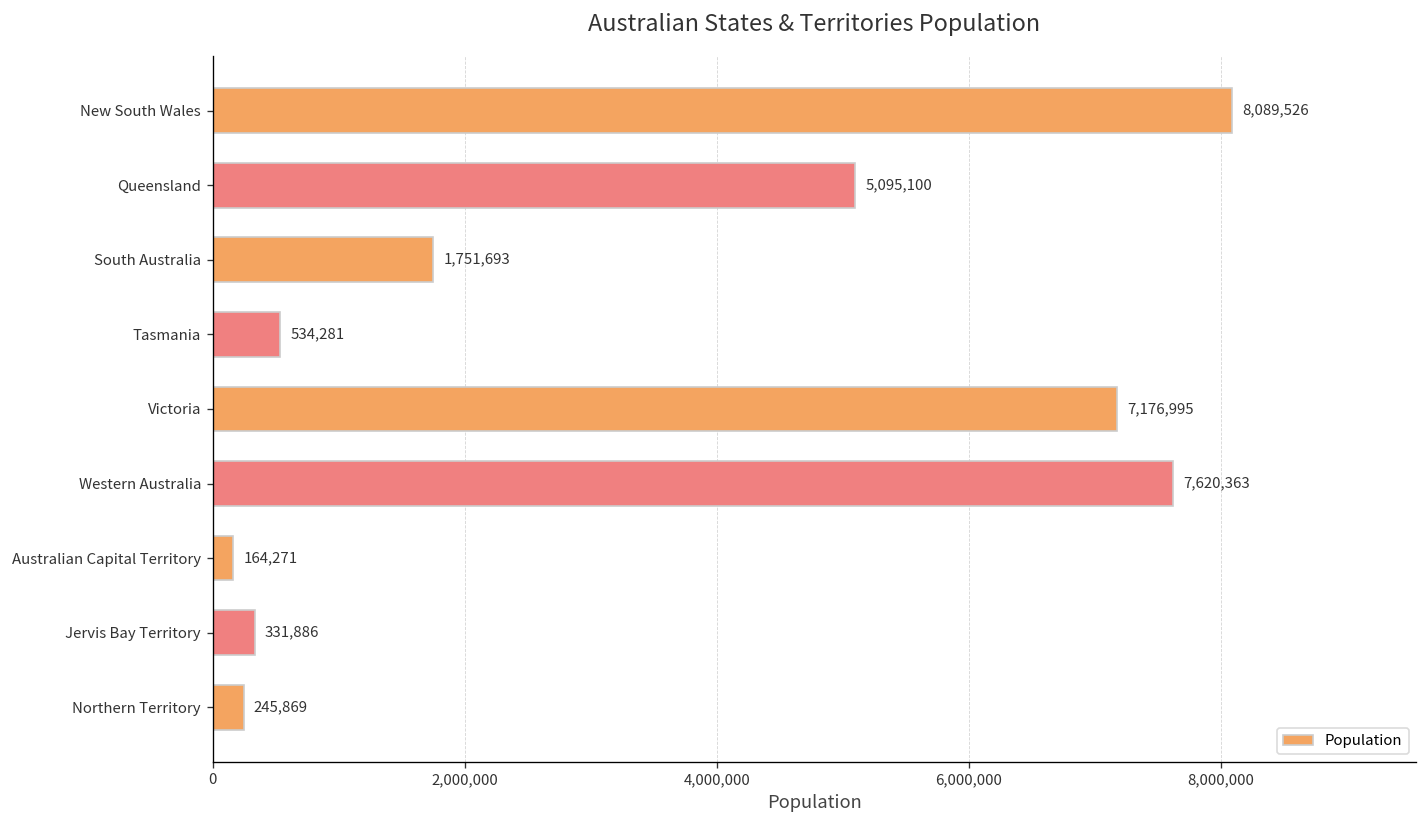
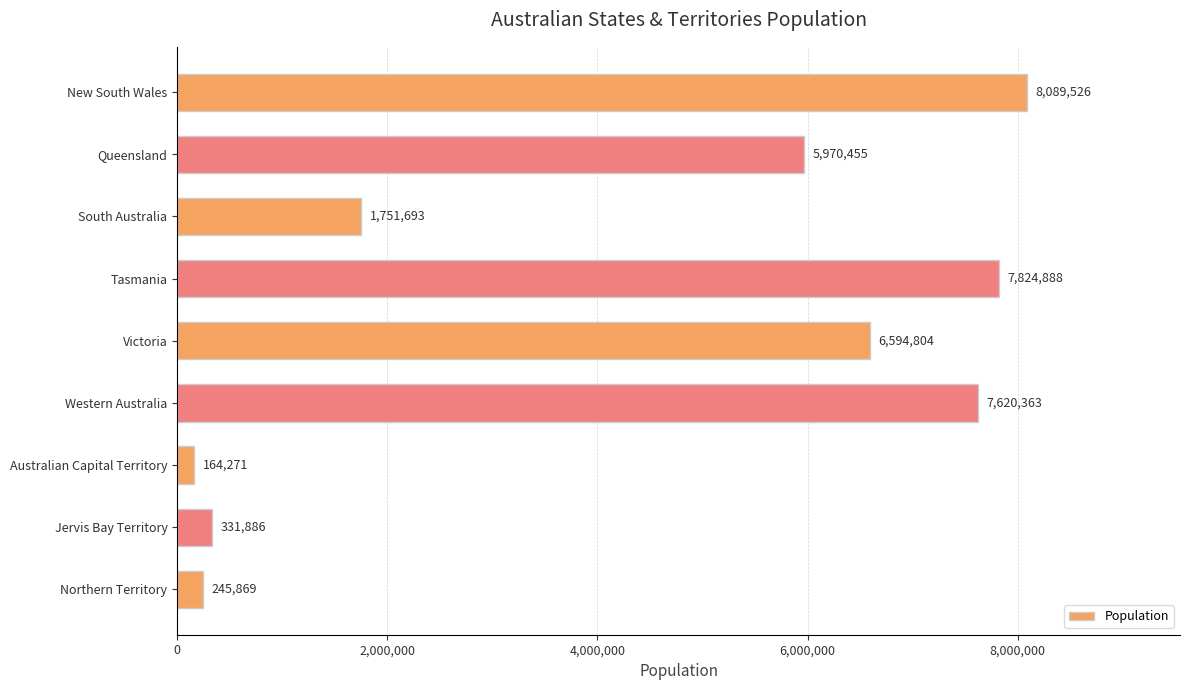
  {
    "New South Wales": "8,089,526",
-   "Queensland": "5,095,100",
+   "Queensland": "5,970,455",
    "South Australia": "1,751,693",
-   "Tasmania": "534,281",
-   "Victoria": "7,176,995",
+   "Tasmania": "7,824,888",
+   "Victoria": "6,594,804",
    "Western Australia": "7,620,363",
    "Australian Capital Territory": "164,271",
    "Jervis Bay Territory": "331,886",
    "Northern Territory": "245,869"
  }
